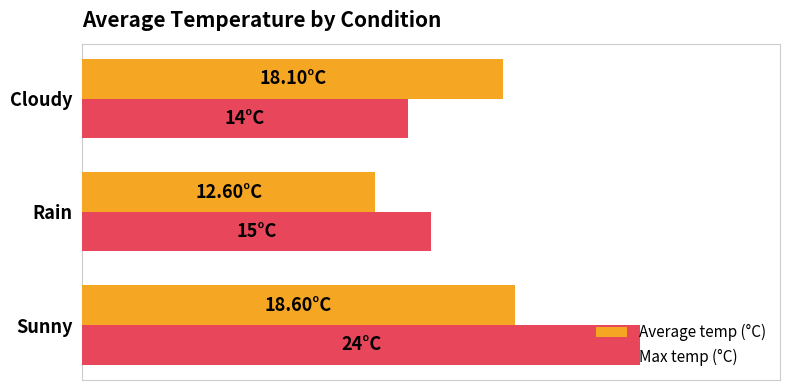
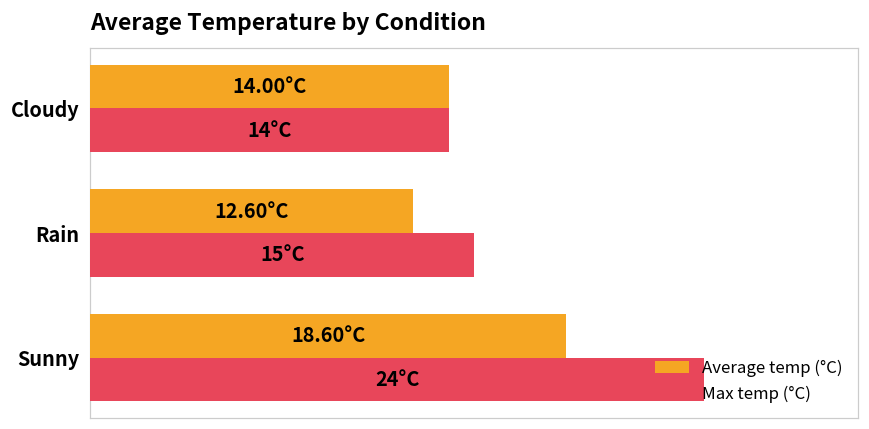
  {
    "Average temp (°C)": {
-     "Cloudy": "18.10°C",
+     "Cloudy": "14.00°C",
      "Rain": "12.60°C",
      "Sunny": "18.60°C"
    },
    "Max temp (°C)": {
      "Cloudy": "14°C",
      "Rain": "15°C",
      "Sunny": "24°C"
    }
  }
